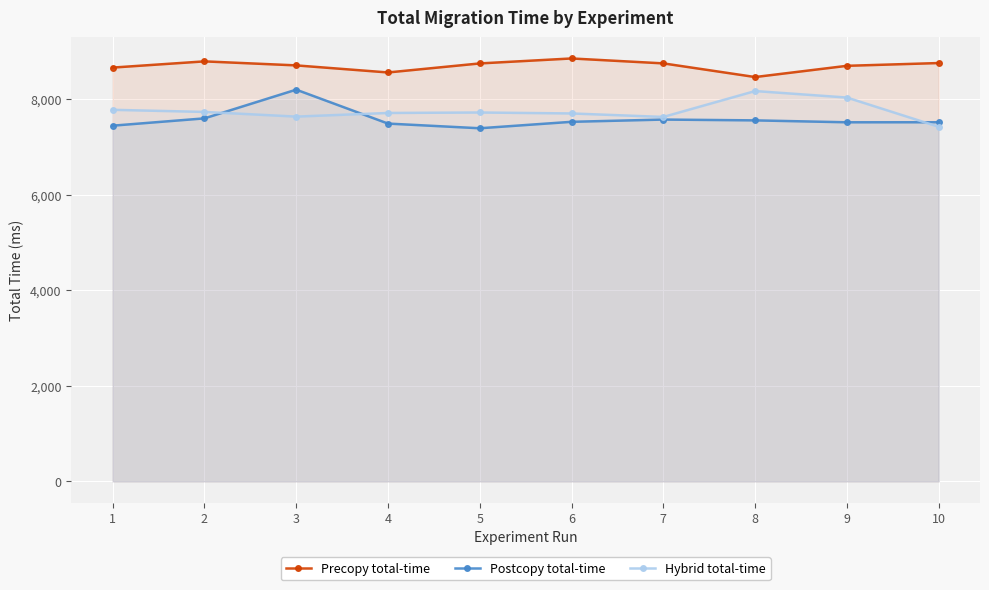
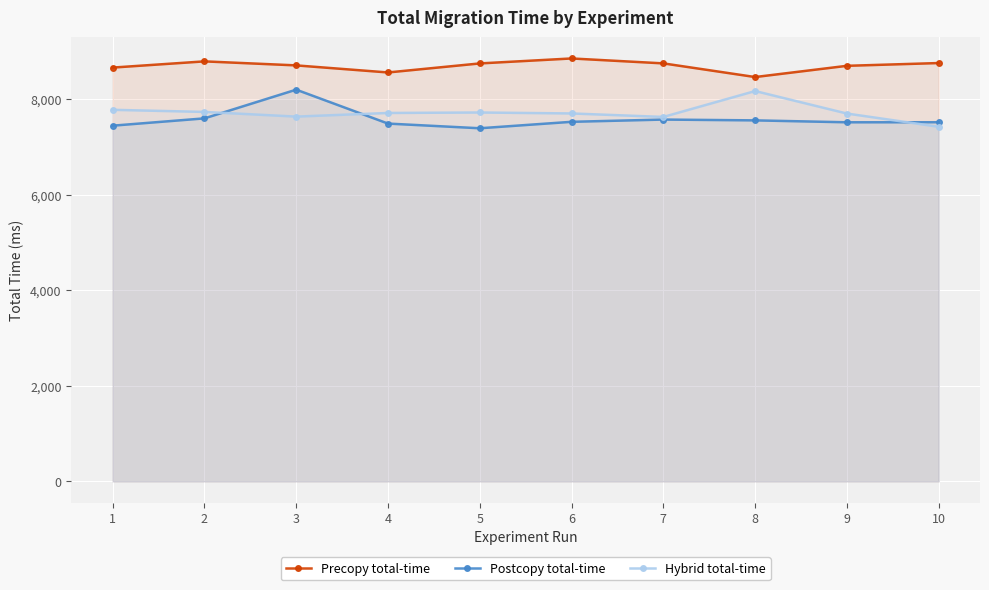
  {
    "Precopy total-time": {
      "1": "8,700",
      "2": "8,800",
      "3": "8,700",
      "4": "8,600",
      "5": "8,700",
      "6": "8,900",
      "7": "8,700",
      "8": "8,500",
      "9": "8,700",
      "10": "8,800"
    },
    "Postcopy total-time": {
      "1": "7,400",
      "2": "7,600",
      "3": "8,200",
      "4": "7,500",
      "5": "7,400",
      "6": "7,500",
      "7": "7,600",
      "8": "7,600",
      "9": "7,500",
      "10": "7,500"
    },
    "Hybrid total-time": {
      "1": "7,800",
      "2": "7,700",
      "3": "7,600",
      "4": "7,700",
      "5": "7,700",
      "6": "7,700",
      "7": "7,600",
      "8": "8,200",
-     "9": "8,000",
+     "9": "7,700",
      "10": "7,400"
    }
  }
